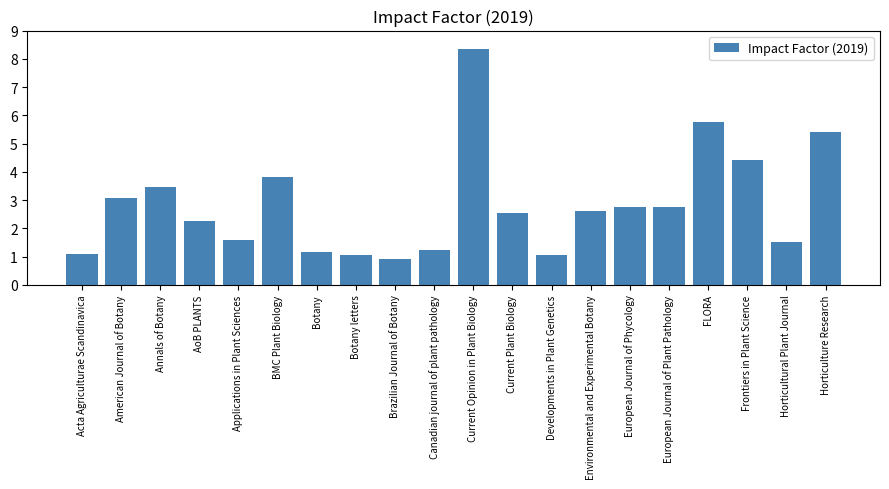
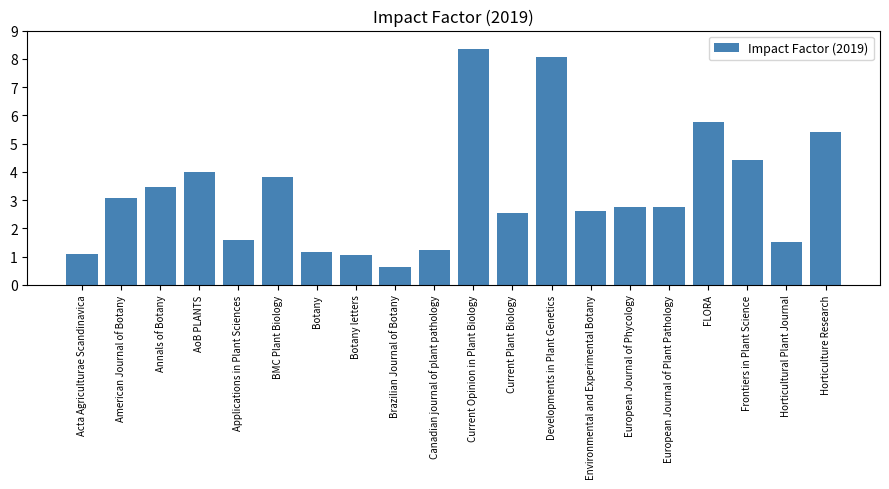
  {
    "Acta Agriculturae Scandinavica": 1.1,
    "American Journal of Botany": 3.1,
    "Annals of Botany": 3.5,
-   "AoB PLANTS": 2.3,
+   "AoB PLANTS": 4.0,
    "Applications in Plant Sciences": 1.6,
    "BMC Plant Biology": 3.8,
    "Botany": 1.1,
    "Botany letters": 1.0,
-   "Brazilian Journal of Botany": 0.9,
+   "Brazilian Journal of Botany": 0.6,
    "Canadian journal of plant pathology": 1.2,
    "Current Opinion in Plant Biology": 8.4,
    "Current Plant Biology": 2.5,
-   "Developments in Plant Genetics": 1.0,
+   "Developments in Plant Genetics": 8.1,
    "Environmental and Experimental Botany": 2.6,
    "European Journal of Phycology": 2.8,
    "European Journal of Plant Pathology": 2.8,
    "FLORA": 5.8,
    "Frontiers in Plant Science": 4.4,
    "Horticultural Plant Journal": 1.5,
    "Horticulture Research": 5.4
  }
